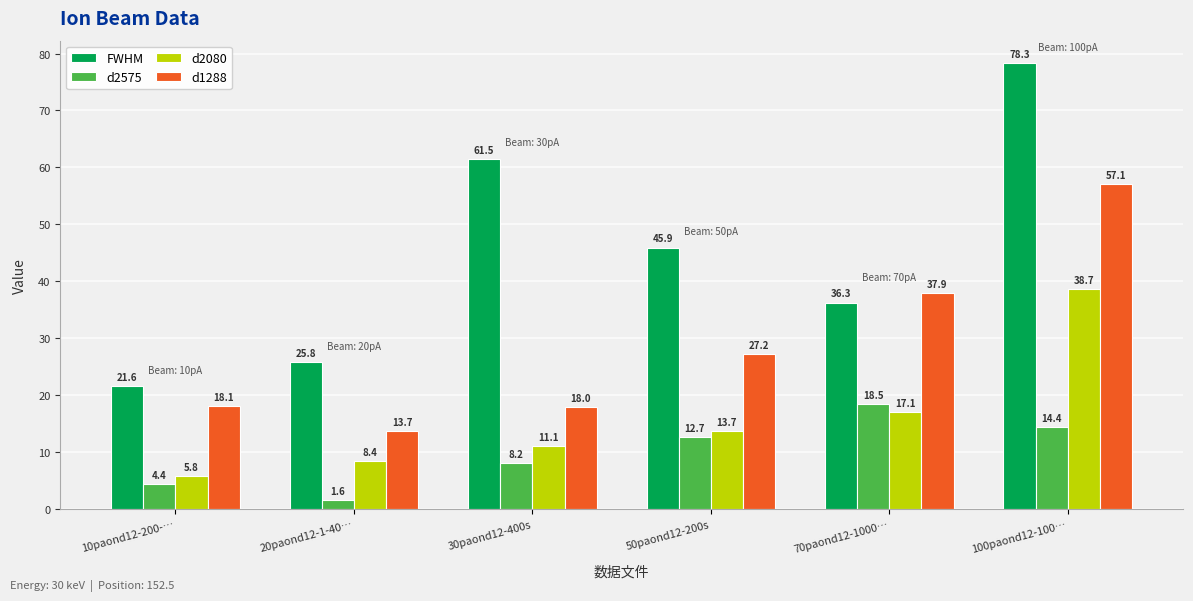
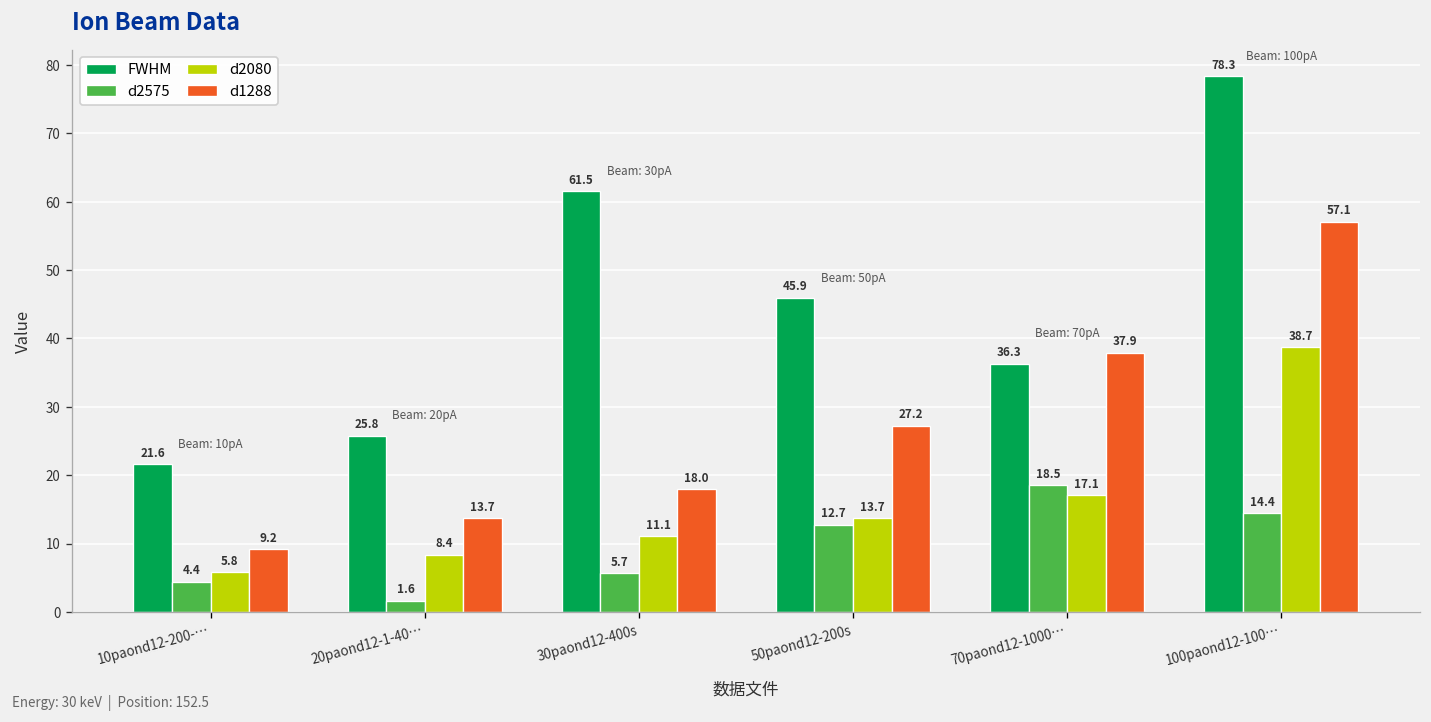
  {
    "FWHM": {
      "10paond12-200-…": 21.6,
      "20paond12-1-40…": 25.8,
      "30paond12-400s": 61.5,
      "50paond12-200s": 45.9,
      "70paond12-1000…": 36.3,
      "100paond12-100…": 78.3
    },
    "d2575": {
      "10paond12-200-…": 4.4,
      "20paond12-1-40…": 1.6,
-     "30paond12-400s": 8.2,
+     "30paond12-400s": 5.7,
      "50paond12-200s": 12.7,
      "70paond12-1000…": 18.5,
      "100paond12-100…": 14.4
    },
    "d2080": {
      "10paond12-200-…": 5.8,
      "20paond12-1-40…": 8.4,
      "30paond12-400s": 11.1,
      "50paond12-200s": 13.7,
      "70paond12-1000…": 17.1,
      "100paond12-100…": 38.7
    },
    "d1288": {
-     "10paond12-200-…": 18.1,
+     "10paond12-200-…": 9.2,
      "20paond12-1-40…": 13.7,
      "30paond12-400s": 18.0,
      "50paond12-200s": 27.2,
      "70paond12-1000…": 37.9,
      "100paond12-100…": 57.1
    }
  }
